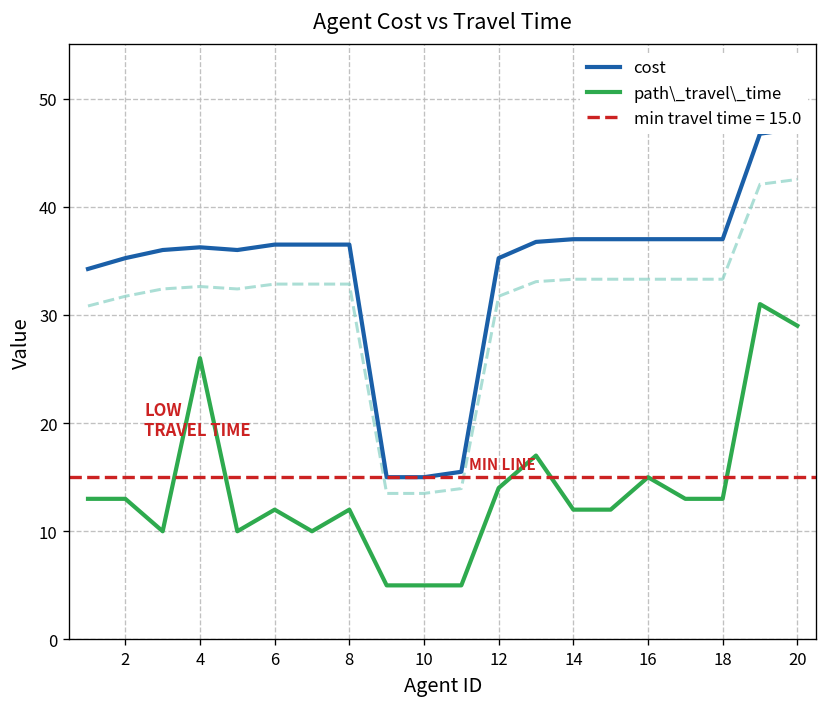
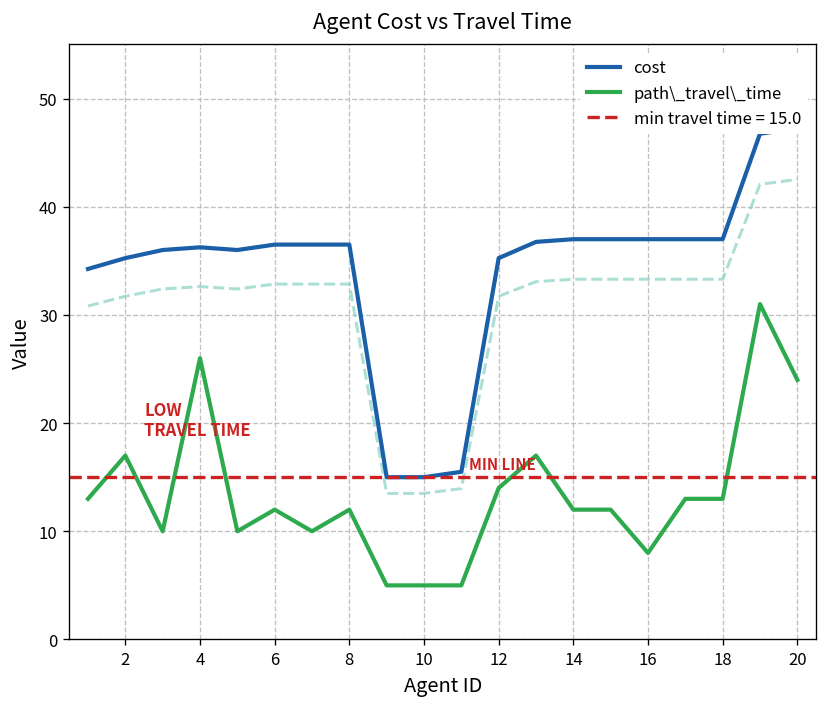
  {
    "cost": {
      "2": 35,
      "4": 36,
      "6": 37,
      "8": 37,
      "10": 15,
      "12": 35,
      "14": 37,
      "16": 37,
      "18": 37
    },
    "path\\_travel\\_time": {
-     "2": 13,
+     "2": 17,
      "4": 26,
      "6": 12,
      "8": 12,
      "10": 5,
      "12": 14,
      "14": 12,
-     "16": 15,
+     "16": 8,
      "18": 13,
-     "20": 29
+     "20": 24
    }
  }
